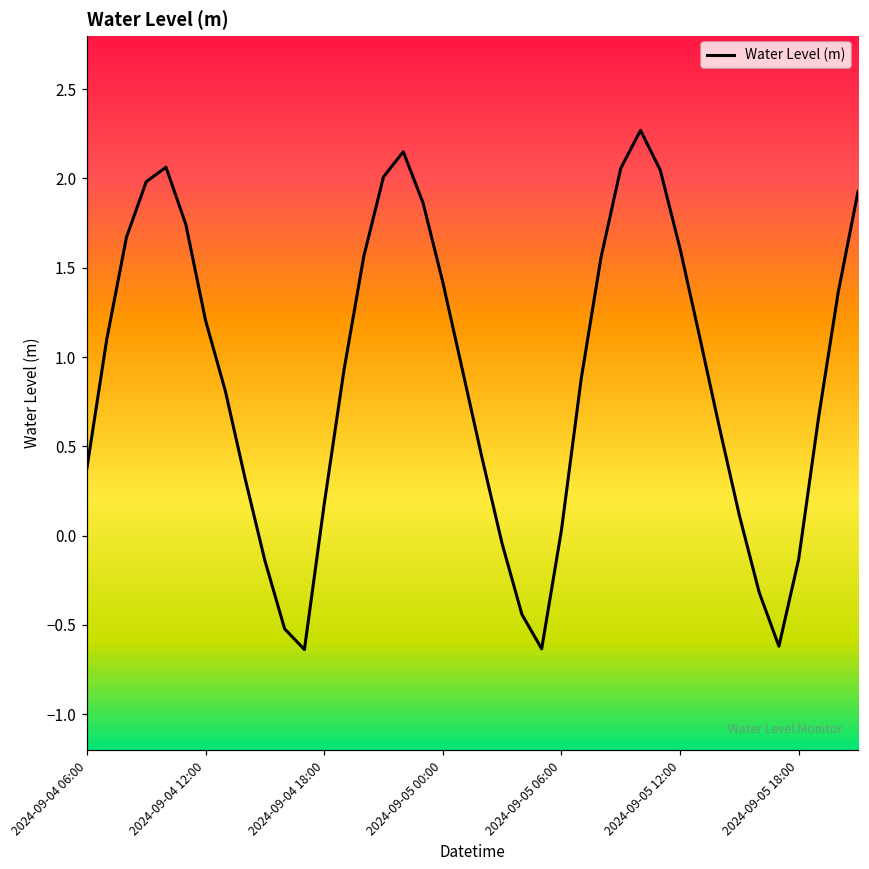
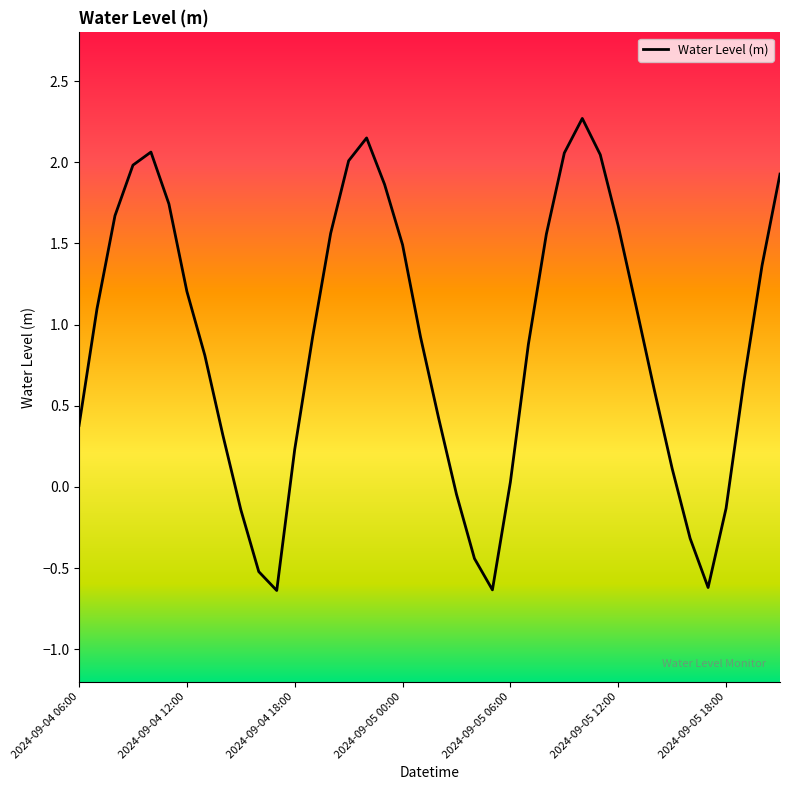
  {
    "2024-09-04 06:00": 0.38,
    "2024-09-04 12:00": 1.20,
-   "2024-09-04 18:00": 0.18,
-   "2024-09-05 00:00": 1.42,
+   "2024-09-04 18:00": 0.23,
+   "2024-09-05 00:00": 1.49,
    "2024-09-05 06:00": 0.03,
    "2024-09-05 12:00": 1.61,
    "2024-09-05 18:00": -0.13
  }
